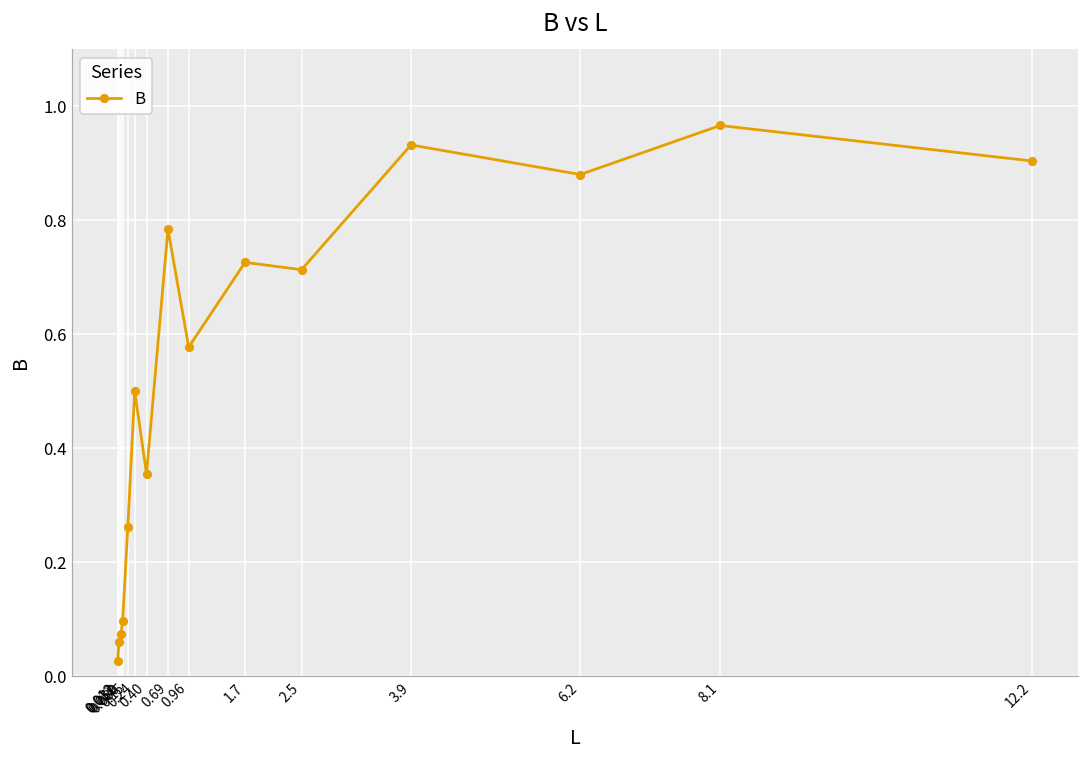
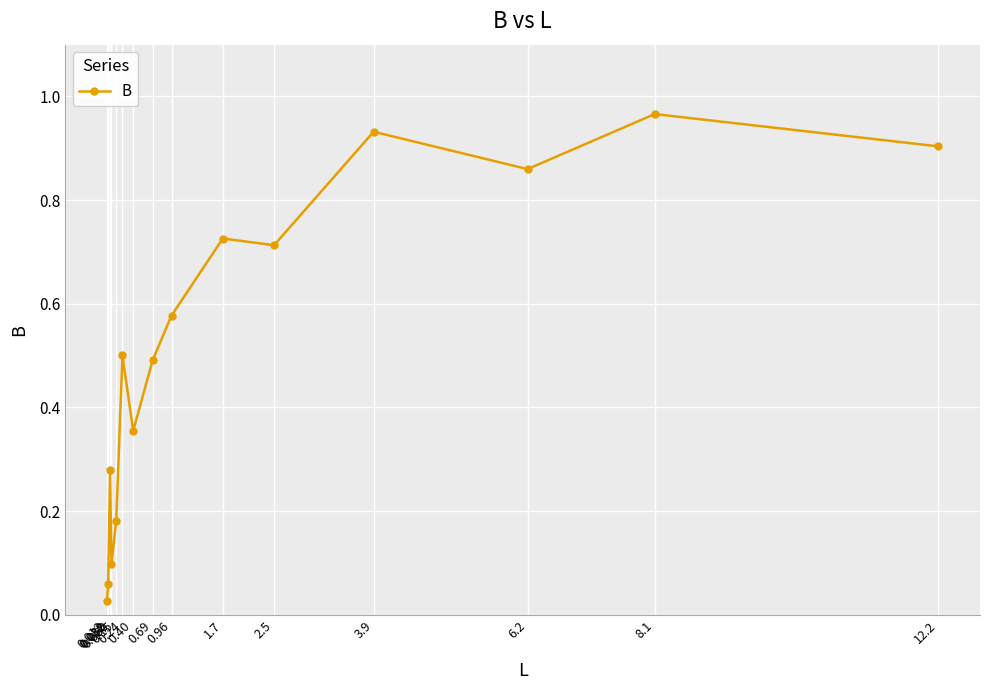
  {
    "0.013": 0.03,
    "0.032": 0.06,
-   "0.059": 0.07,
+   "0.059": 0.28,
    "0.080": 0.10,
-   "0.15": 0.26,
+   "0.15": 0.18,
    "0.24": 0.50,
    "0.40": 0.35,
-   "0.69": 0.78,
+   "0.69": 0.49,
    "0.96": 0.58,
    "1.7": 0.73,
    "2.5": 0.71,
    "3.9": 0.93,
-   "6.2": 0.88,
+   "6.2": 0.86,
    "8.1": 0.97,
    "12.2": 0.90
  }
